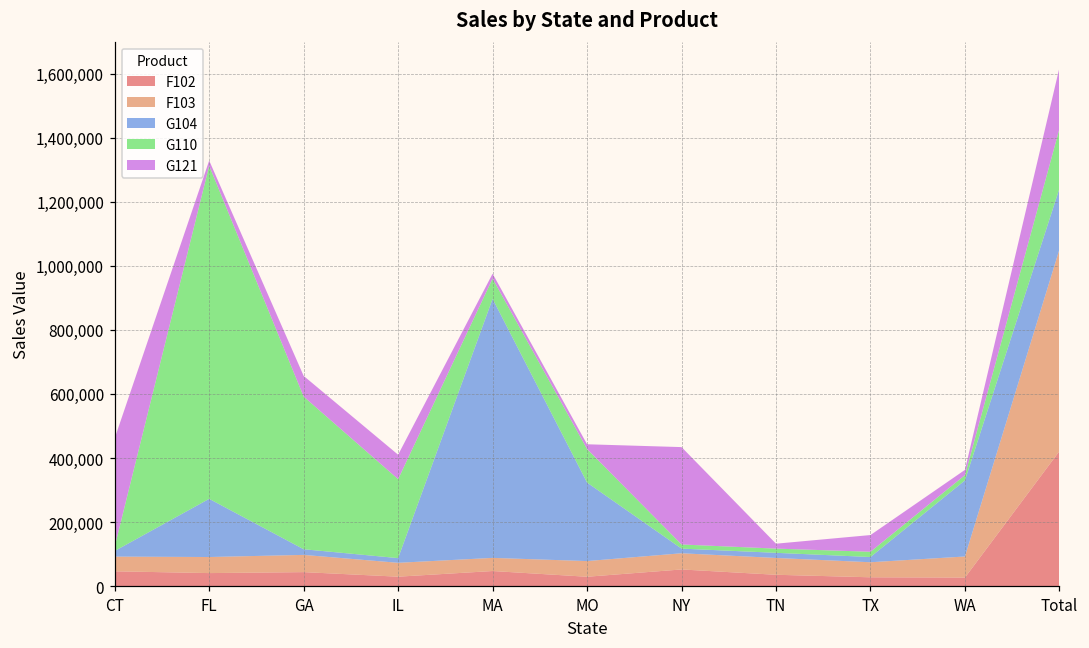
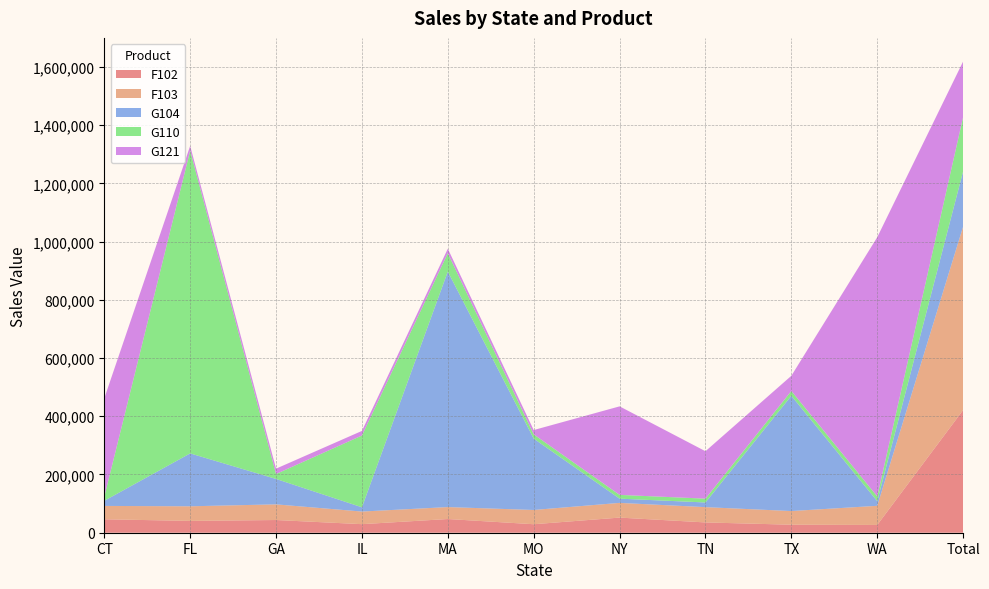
  {
    "G104": {
      "CT": "20,000",
      "FL": "180,000",
-     "GA": "20,000",
+     "GA": "90,000",
      "IL": "10,000",
      "MA": "810,000",
      "MO": "250,000",
      "NY": "10,000",
      "TN": "20,000",
-     "TX": "20,000",
-     "WA": "240,000",
+     "TX": "400,000",
+     "WA": "20,000",
      "Total": "190,000"
    },
    "G110": {
      "CT": "10,000",
      "FL": "1,040,000",
-     "GA": "480,000",
+     "GA": "20,000",
      "IL": "250,000",
      "MA": "60,000",
-     "MO": "100,000",
+     "MO": "10,000",
      "NY": "10,000",
      "TN": "10,000",
      "TX": "20,000",
      "WA": "20,000",
      "Total": "190,000"
    },
    "G121": {
      "CT": "340,000",
      "FL": "20,000",
-     "GA": "60,000",
-     "IL": "80,000",
+     "GA": "20,000",
+     "IL": "20,000",
      "MA": "20,000",
      "MO": "10,000",
      "NY": "300,000",
-     "TN": "20,000",
+     "TN": "160,000",
      "TX": "50,000",
-     "WA": "20,000",
+     "WA": "890,000",
      "Total": "190,000"
    }
  }
